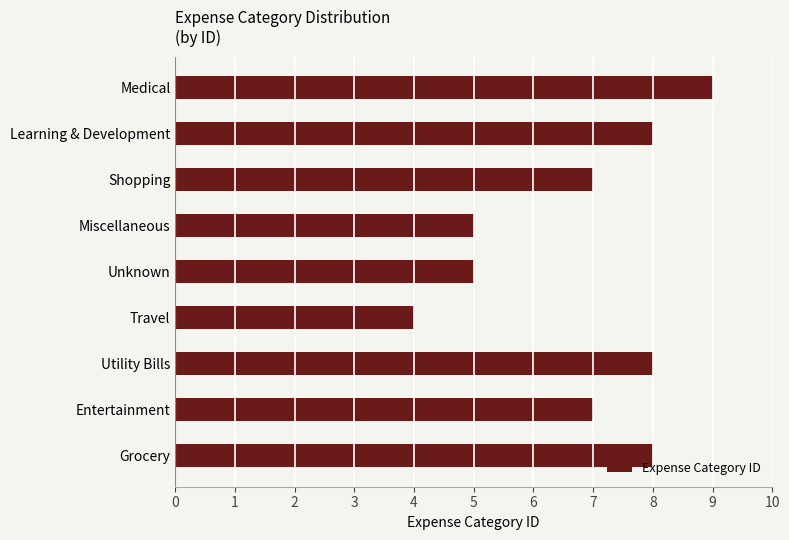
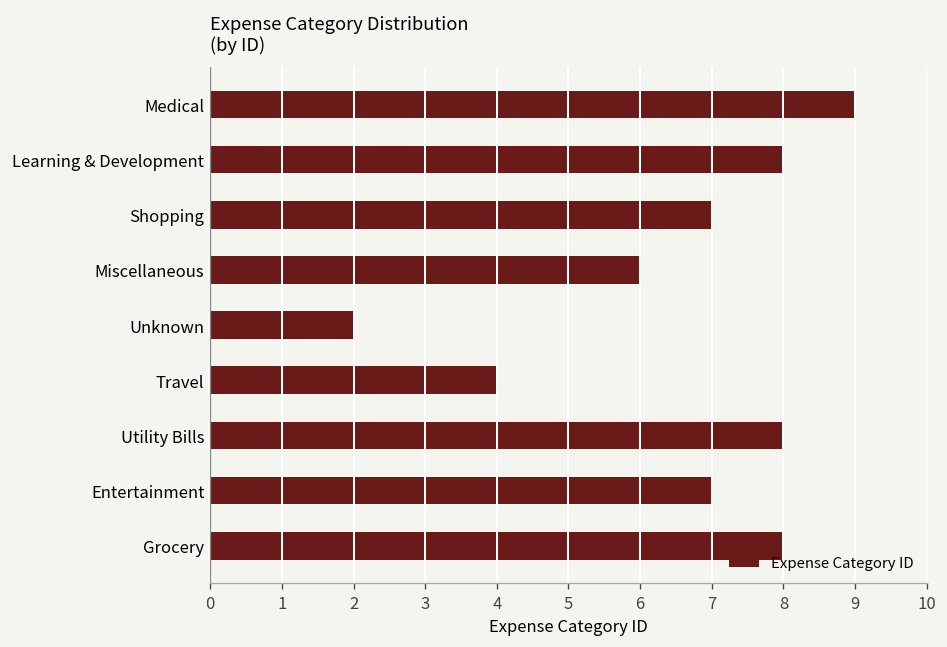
  {
    "Medical": 9,
    "Learning & Development": 8,
    "Shopping": 7,
-   "Miscellaneous": 5,
-   "Unknown": 5,
+   "Miscellaneous": 6,
+   "Unknown": 2,
    "Travel": 4,
    "Utility Bills": 8,
    "Entertainment": 7,
    "Grocery": 8
  }
